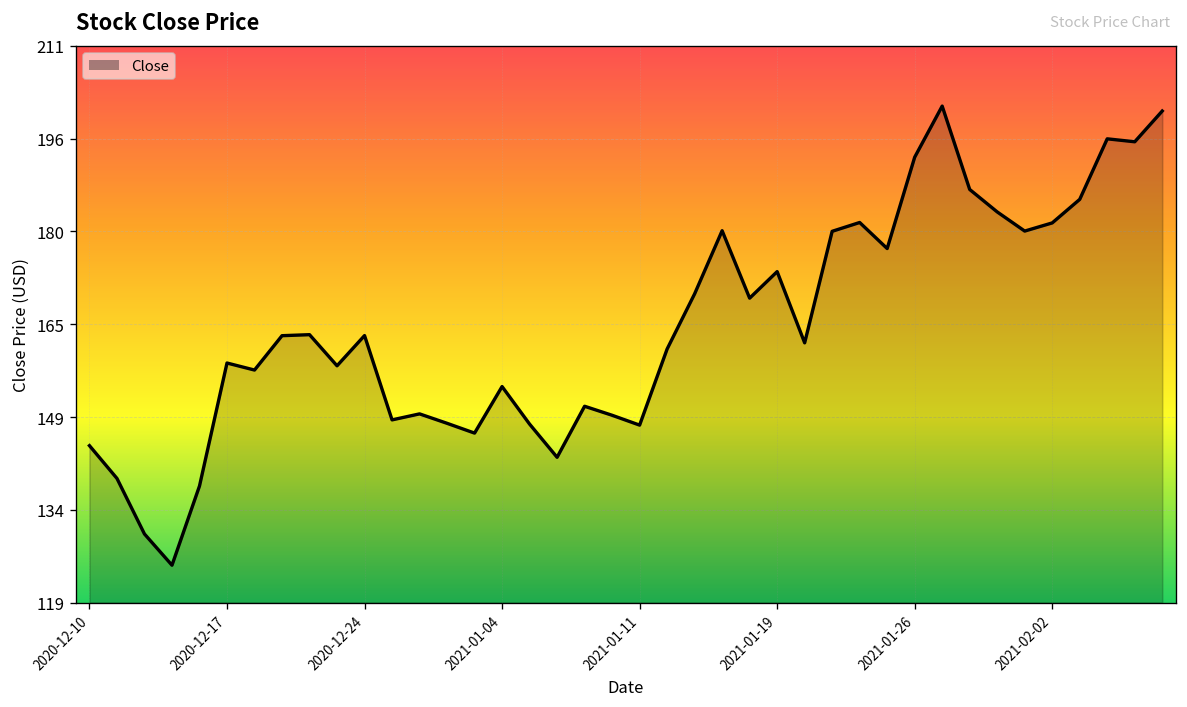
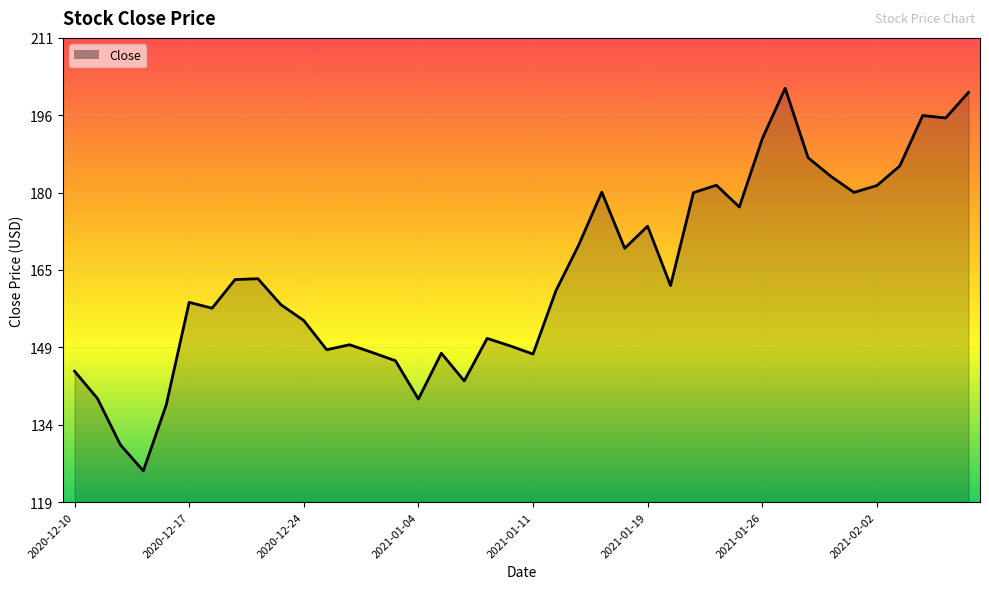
  {
    "2020-12-10": 145,
    "2020-12-17": 158,
-   "2020-12-24": 163,
-   "2021-01-04": 155,
+   "2020-12-24": 155,
+   "2021-01-04": 139,
    "2021-01-11": 148,
    "2021-01-19": 174,
-   "2021-01-26": 193,
+   "2021-01-26": 191,
    "2021-02-02": 182
  }
